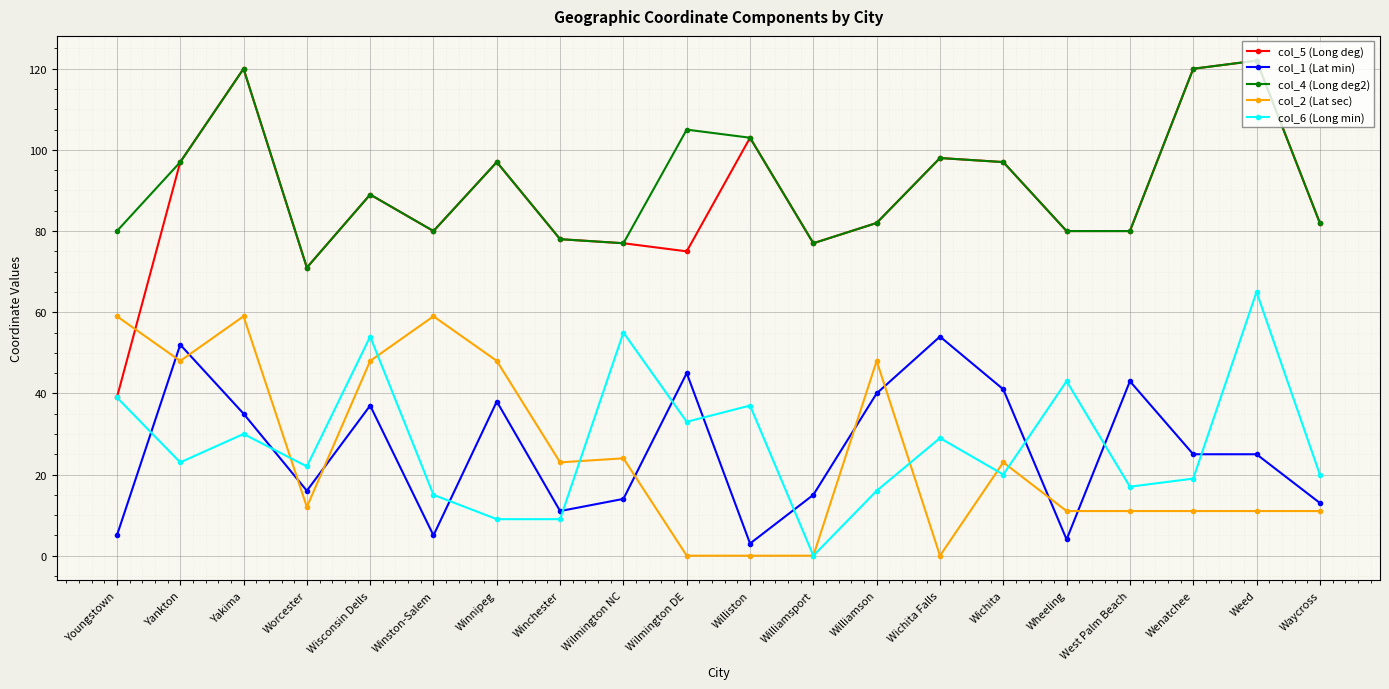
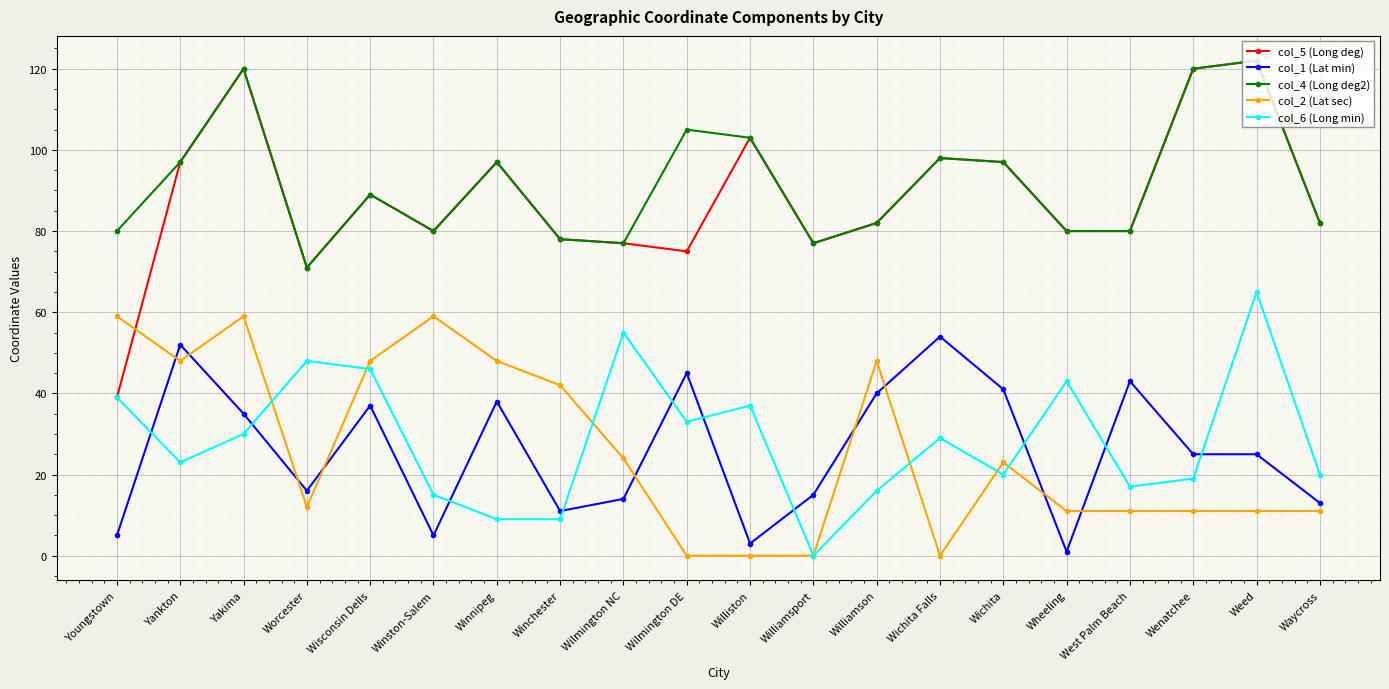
  {
    "col_5 (Long deg)": {
      "Wilmington DE": 75
    },
    "col_1 (Lat min)": {
      "Youngstown": 5,
      "Yankton": 52,
      "Yakima": 35,
      "Worcester": 16,
      "Wisconsin Dells": 37,
      "Winston-Salem": 5,
      "Winnipeg": 38,
      "Winchester": 11,
      "Wilmington NC": 14,
      "Wilmington DE": 45,
      "Williston": 3,
      "Williamsport": 15,
      "Williamson": 40,
      "Wichita Falls": 54,
      "Wichita": 41,
-     "Wheeling": 4,
+     "Wheeling": 1,
      "West Palm Beach": 43,
      "Wenatchee": 25,
      "Weed": 25,
      "Waycross": 13
    },
    "col_4 (Long deg2)": {
      "Youngstown": 80,
      "Wilmington DE": 105
    },
    "col_2 (Lat sec)": {
      "Youngstown": 59,
      "Yankton": 48,
      "Yakima": 59,
      "Worcester": 12,
      "Wisconsin Dells": 48,
      "Winston-Salem": 59,
      "Winnipeg": 48,
-     "Winchester": 23,
+     "Winchester": 42,
      "Wilmington NC": 24,
      "Wilmington DE": 0,
      "Williston": 0,
      "Williamson": 48,
      "Wichita Falls": 0,
      "Wichita": 23,
      "Wheeling": 11,
      "West Palm Beach": 11,
      "Wenatchee": 11,
      "Weed": 11,
      "Waycross": 11
    },
    "col_6 (Long min)": {
      "Yankton": 23,
      "Yakima": 30,
-     "Worcester": 22,
-     "Wisconsin Dells": 54,
+     "Worcester": 48,
+     "Wisconsin Dells": 46,
      "Winston-Salem": 15,
      "Winnipeg": 9,
      "Winchester": 9,
      "Wilmington NC": 55,
      "Wilmington DE": 33,
      "Williston": 37,
      "Williamson": 16,
      "Wichita Falls": 29,
      "Wichita": 20,
      "Wheeling": 43,
      "West Palm Beach": 17,
      "Wenatchee": 19,
      "Weed": 65,
      "Waycross": 20
    }
  }
